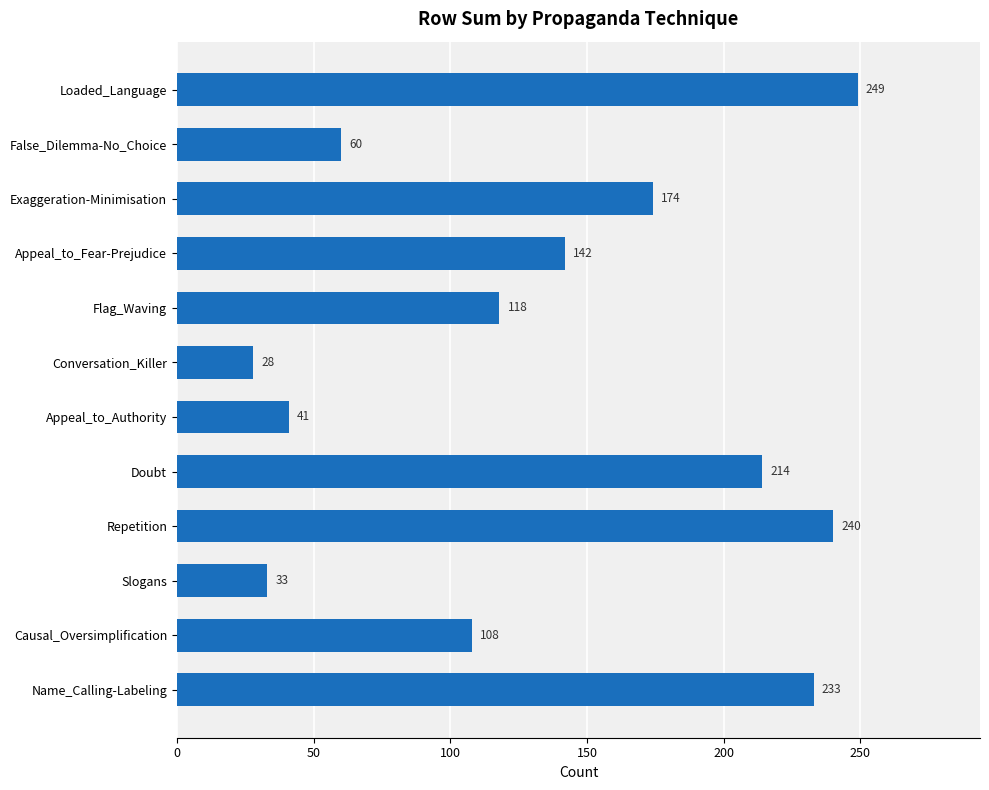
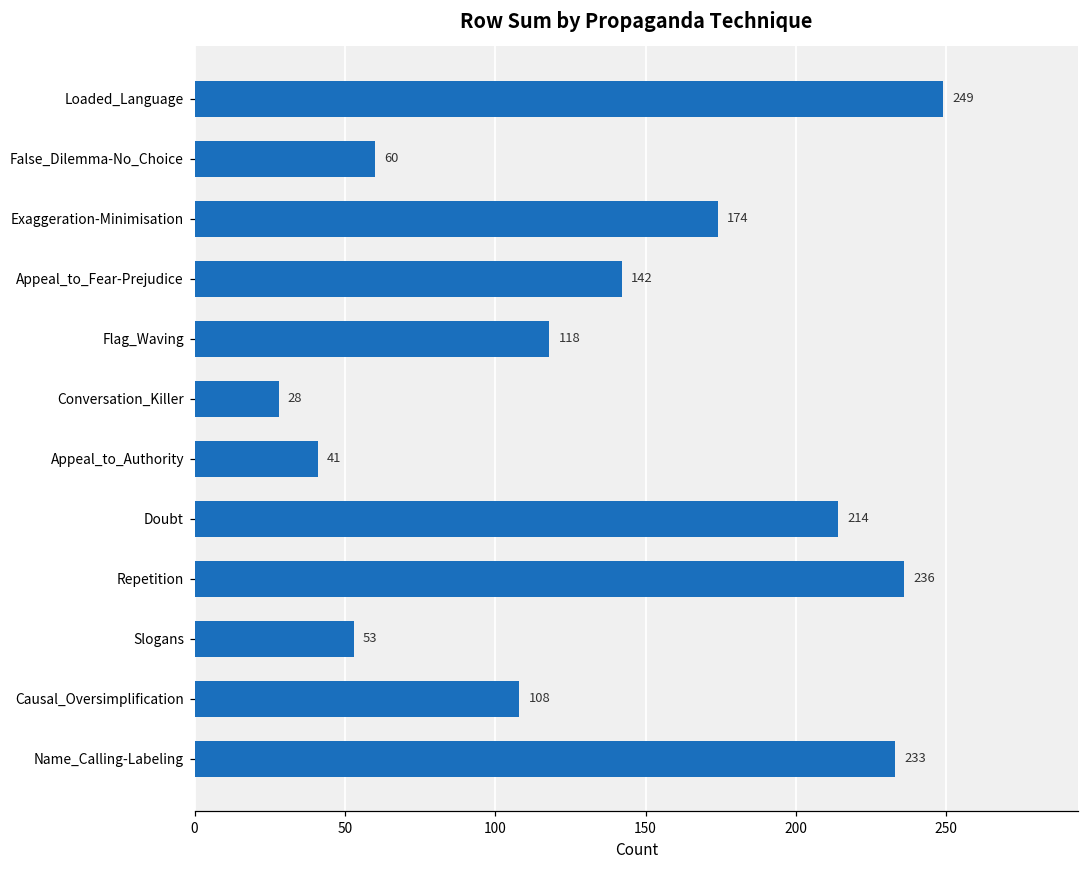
  {
    "Loaded_Language": 249,
    "False_Dilemma-No_Choice": 60,
    "Exaggeration-Minimisation": 174,
    "Appeal_to_Fear-Prejudice": 142,
    "Flag_Waving": 118,
    "Conversation_Killer": 28,
    "Appeal_to_Authority": 41,
    "Doubt": 214,
-   "Repetition": 240,
-   "Slogans": 33,
+   "Repetition": 236,
+   "Slogans": 53,
    "Causal_Oversimplification": 108,
    "Name_Calling-Labeling": 233
  }
